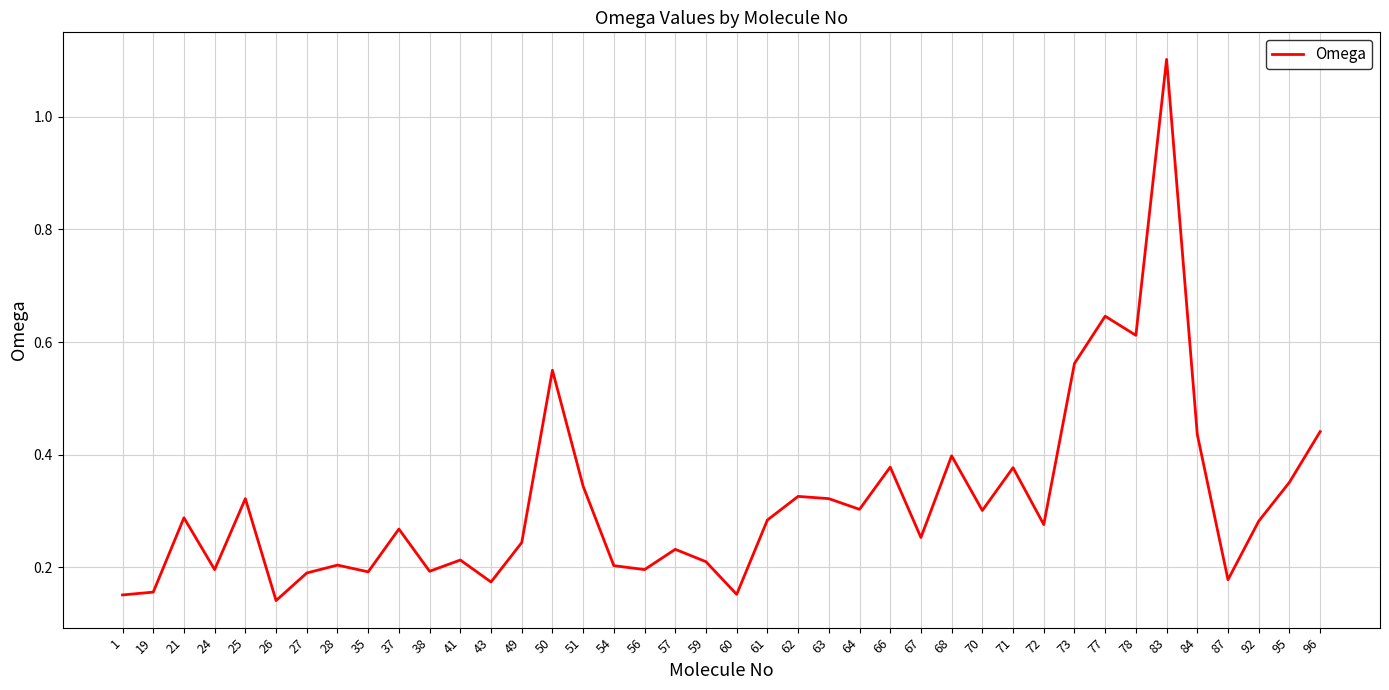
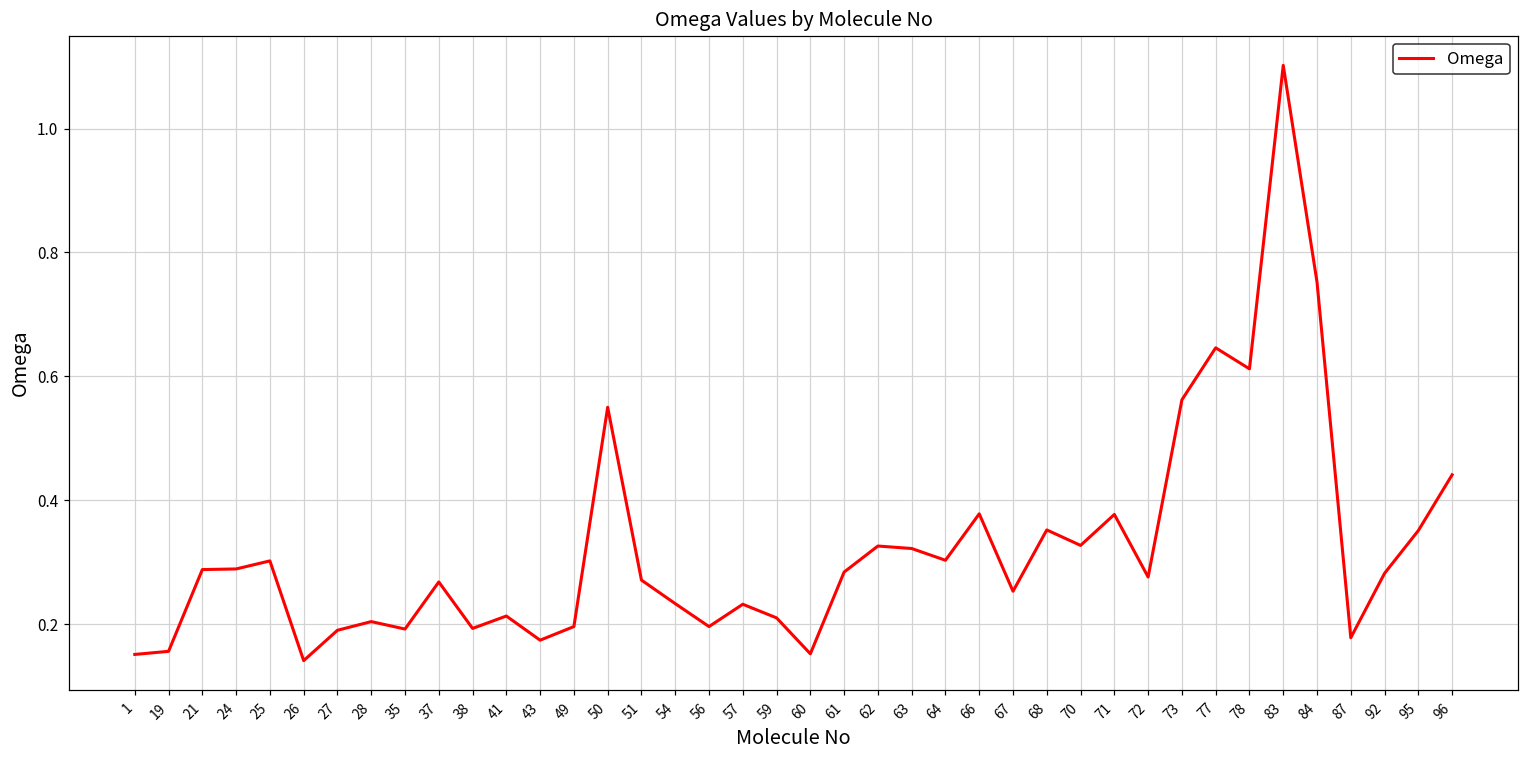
  {
    "1": 0.15,
    "19": 0.16,
    "21": 0.29,
-   "24": 0.20,
-   "25": 0.32,
+   "24": 0.29,
+   "25": 0.30,
    "26": 0.14,
    "27": 0.19,
    "28": 0.20,
    "35": 0.19,
    "37": 0.27,
    "38": 0.19,
    "41": 0.21,
    "43": 0.17,
-   "49": 0.24,
+   "49": 0.20,
    "50": 0.55,
-   "51": 0.34,
-   "54": 0.20,
+   "51": 0.27,
+   "54": 0.23,
    "56": 0.20,
    "57": 0.23,
    "59": 0.21,
    "60": 0.15,
    "61": 0.28,
    "62": 0.33,
    "63": 0.32,
    "64": 0.30,
    "66": 0.38,
    "67": 0.25,
-   "68": 0.40,
-   "70": 0.30,
+   "68": 0.35,
+   "70": 0.33,
    "71": 0.38,
    "72": 0.28,
    "73": 0.56,
    "77": 0.65,
    "78": 0.61,
    "83": 1.10,
-   "84": 0.44,
+   "84": 0.75,
    "87": 0.18,
    "92": 0.28,
    "95": 0.35,
    "96": 0.44
  }
